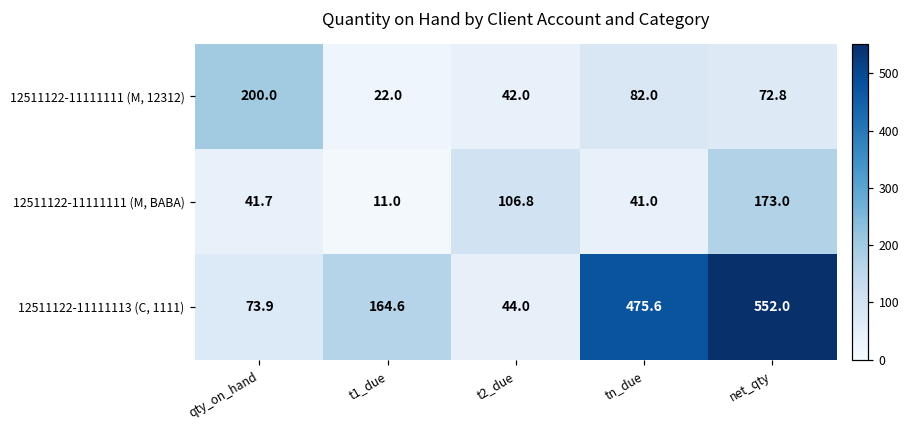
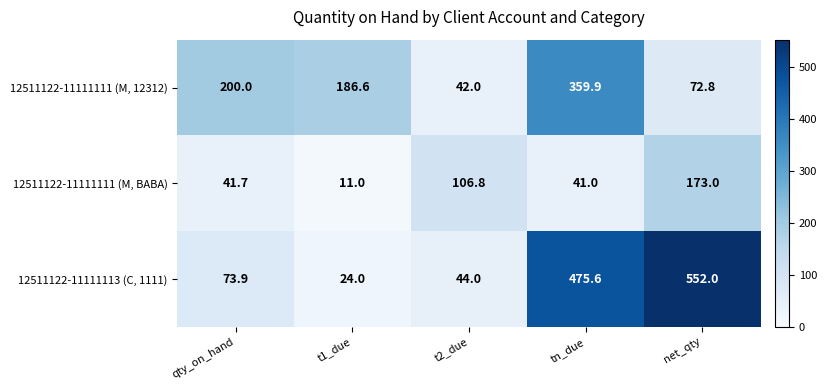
  {
    "12511122-11111111 (M, 12312)": {
      "qty_on_hand": 200.0,
-     "t1_due": 22.0,
+     "t1_due": 186.6,
      "t2_due": 42.0,
-     "tn_due": 82.0,
+     "tn_due": 359.9,
      "net_qty": 72.8
    },
    "12511122-11111111 (M, BABA)": {
      "qty_on_hand": 41.7,
      "t1_due": 11.0,
      "t2_due": 106.8,
      "tn_due": 41.0,
      "net_qty": 173.0
    },
    "12511122-11111113 (C, 1111)": {
      "qty_on_hand": 73.9,
-     "t1_due": 164.6,
+     "t1_due": 24.0,
      "t2_due": 44.0,
      "tn_due": 475.6,
      "net_qty": 552.0
    }
  }
